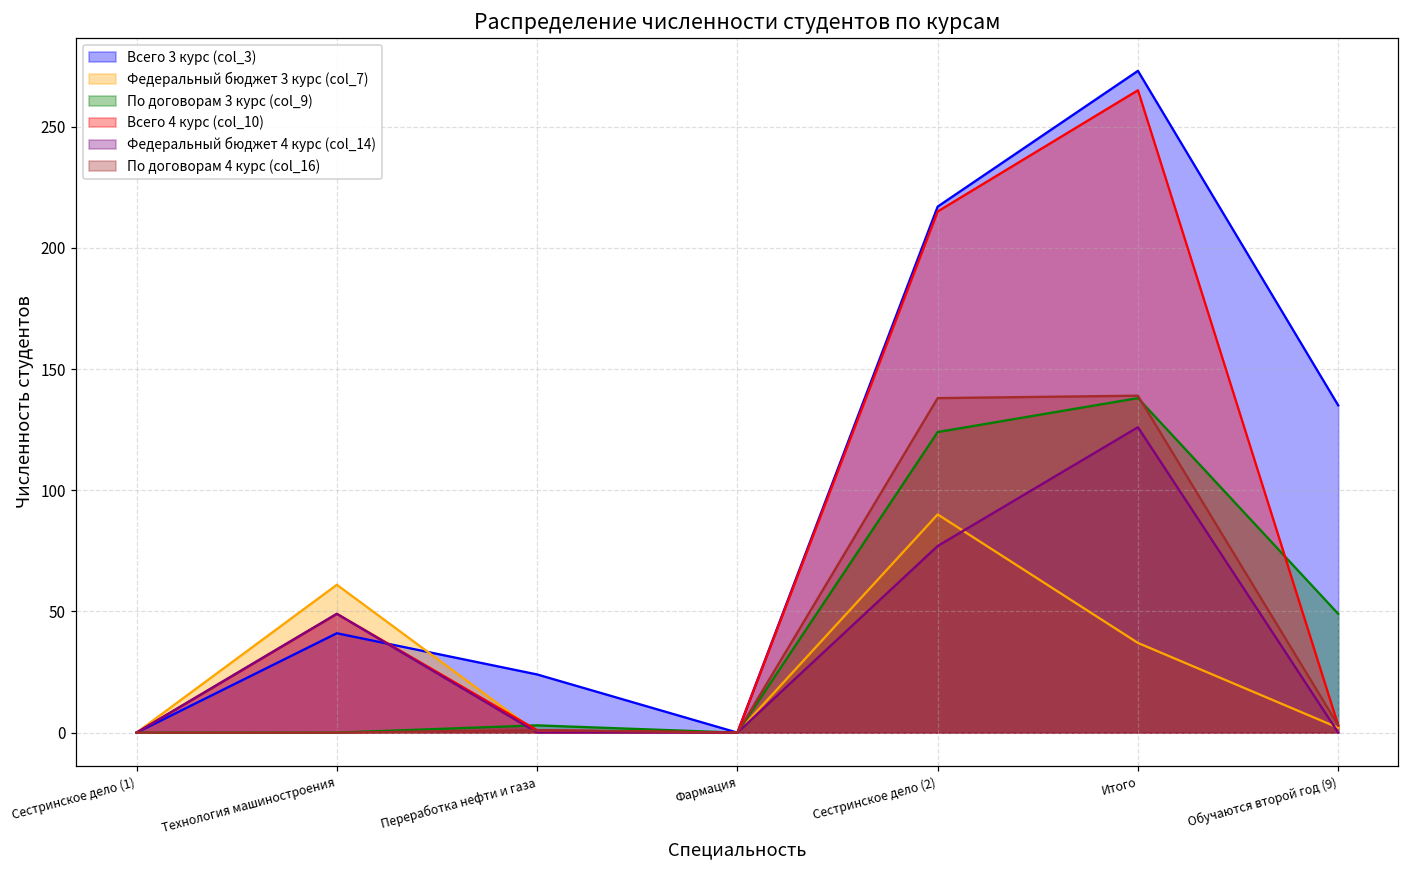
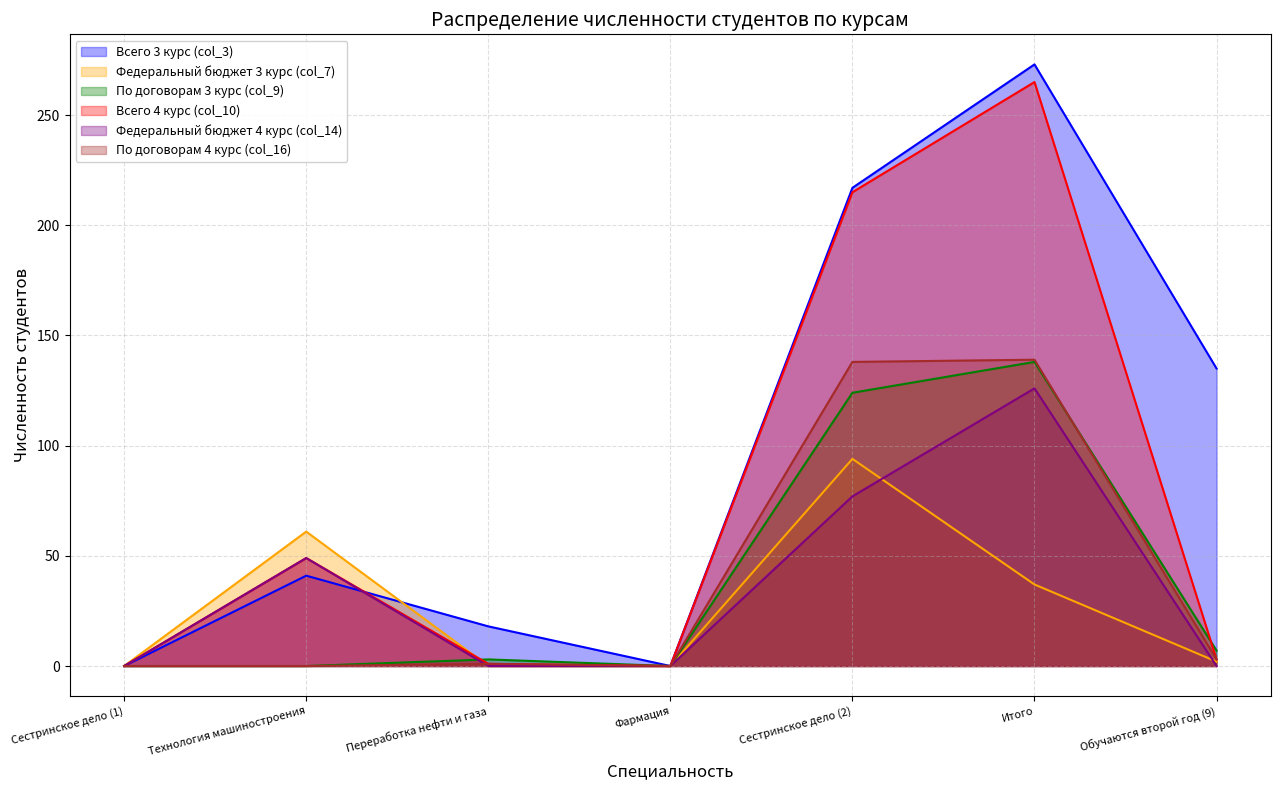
  {
    "Всего 3 курс (col_3)": {
      "Технология машиностроения": 41,
-     "Переработка нефти и газа": 24,
+     "Переработка нефти и газа": 18,
      "Сестринское дело (2)": 217,
      "Итого": 273,
      "Обучаются второй год (9)": 135
    },
    "Федеральный бюджет 3 курс (col_7)": {
      "Технология машиностроения": 61,
-     "Сестринское дело (2)": 90,
+     "Сестринское дело (2)": 94,
      "Итого": 37
    },
    "По договорам 3 курс (col_9)": {
      "Переработка нефти и газа": 3,
      "Сестринское дело (2)": 124,
-     "Обучаются второй год (9)": 49
+     "Обучаются второй год (9)": 7
    }
  }
